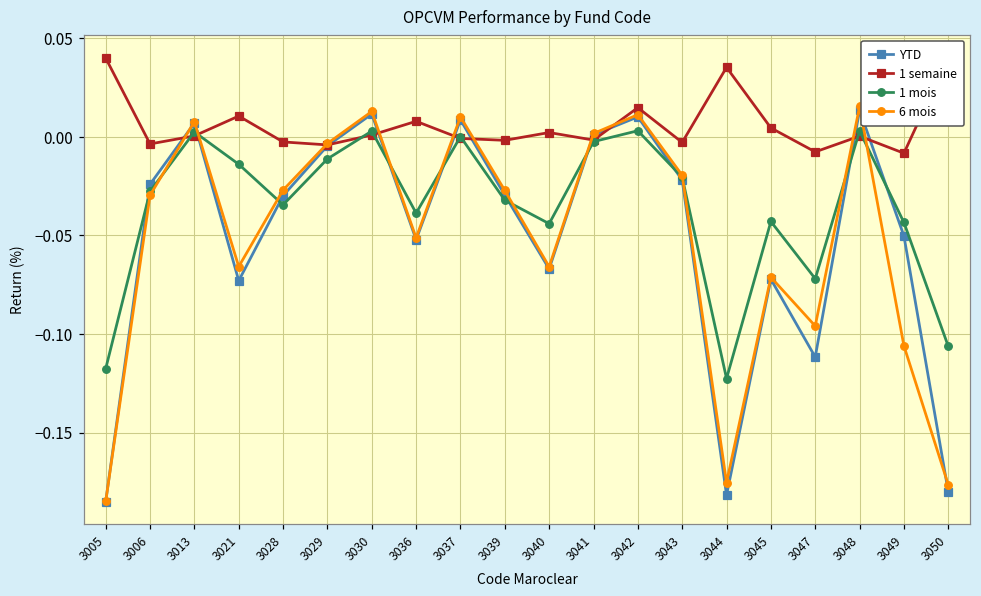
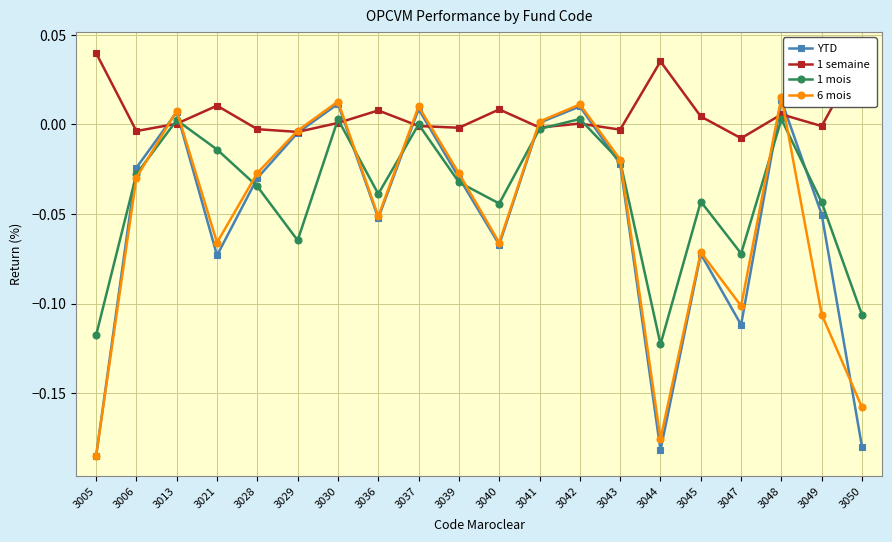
  {
    "YTD": {
      "3006": -0.024,
      "3021": -0.073,
      "3028": -0.030,
      "3037": 0.009,
      "3039": -0.030,
      "3044": -0.182,
      "3047": -0.112,
      "3048": 0.013,
      "3049": -0.050,
      "3050": -0.180
    },
    "1 semaine": {
      "3005": 0.040,
      "3006": -0.004,
      "3013": 0.000,
      "3021": 0.010,
      "3028": -0.003,
      "3030": 0.001,
      "3036": 0.008,
      "3039": -0.002,
-     "3040": 0.002,
-     "3042": 0.015,
+     "3040": 0.008,
+     "3042": 0.001,
      "3043": -0.003,
      "3044": 0.035,
      "3045": 0.004,
      "3047": -0.008,
-     "3048": 0.000,
-     "3049": -0.008
+     "3048": 0.006,
+     "3049": -0.001
    },
    "1 mois": {
      "3005": -0.118,
      "3006": -0.028,
      "3013": 0.002,
      "3021": -0.014,
      "3028": -0.035,
-     "3029": -0.011,
+     "3029": -0.065,
      "3030": 0.003,
      "3036": -0.039,
      "3039": -0.032,
      "3040": -0.044,
      "3042": 0.003,
      "3044": -0.123,
      "3045": -0.043,
      "3047": -0.072,
      "3048": 0.003,
      "3049": -0.043,
      "3050": -0.106
    },
    "6 mois": {
      "3006": -0.030,
      "3021": -0.066,
      "3028": -0.027,
      "3037": 0.010,
      "3039": -0.027,
      "3044": -0.175,
-     "3047": -0.096,
+     "3047": -0.101,
      "3048": 0.015,
      "3049": -0.106,
-     "3050": -0.176
+     "3050": -0.158
    }
  }
